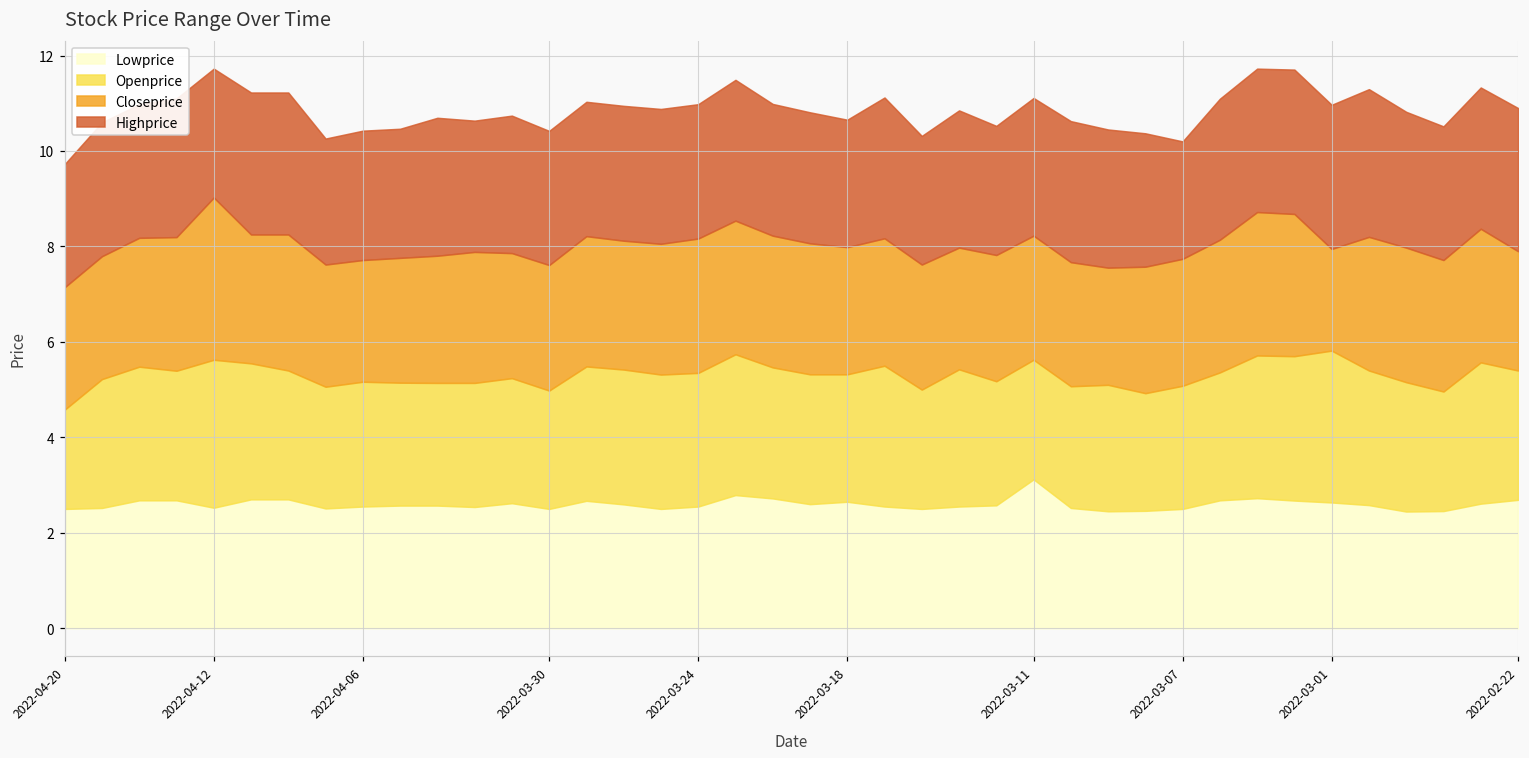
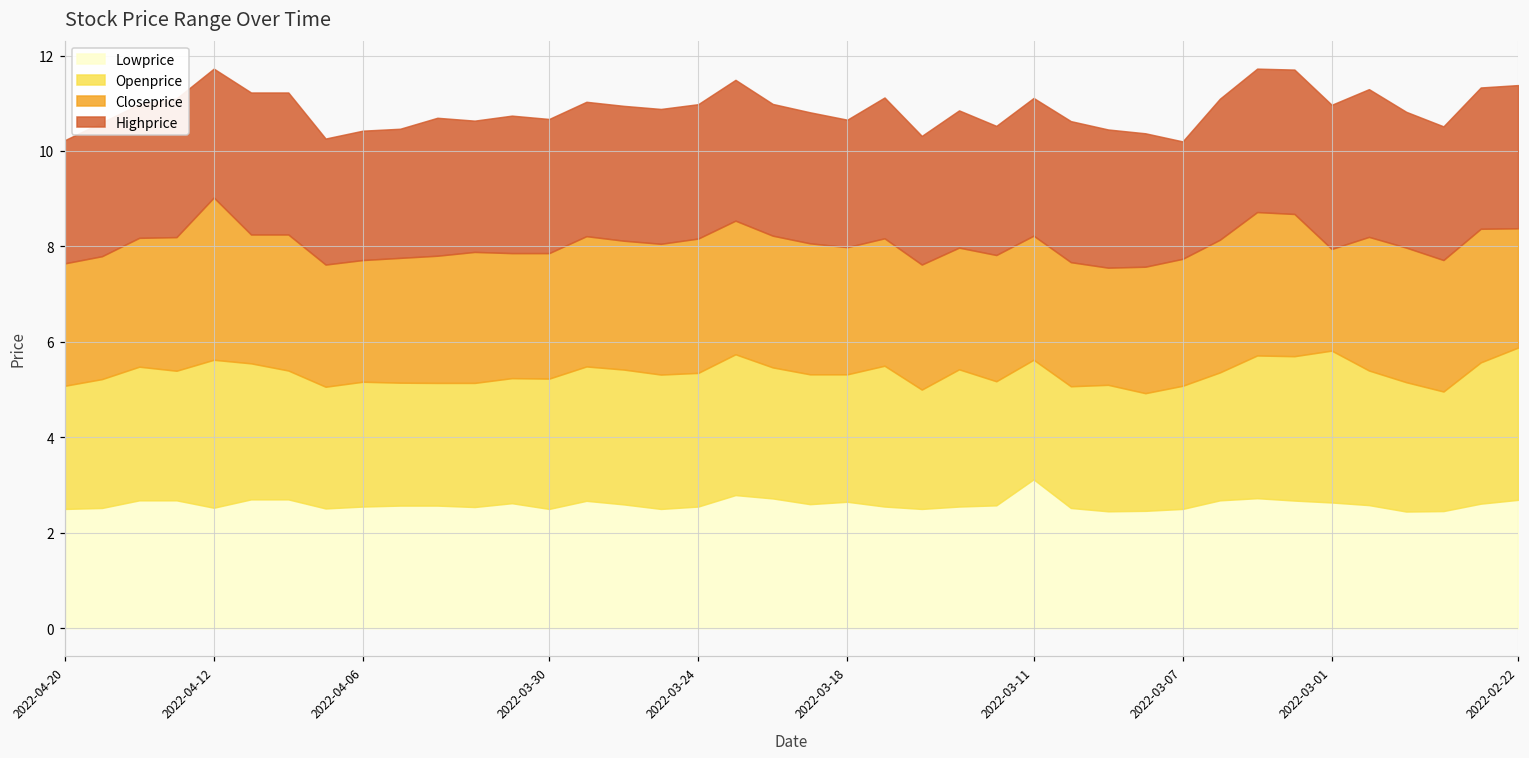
  {
    "Lowprice": {
      "2022-04-20": 2.5,
      "2022-04-12": 2.5,
      "2022-04-06": 2.6,
      "2022-03-30": 2.5,
      "2022-03-24": 2.6,
      "2022-03-18": 2.7,
      "2022-03-11": 3.1,
      "2022-03-07": 2.5,
      "2022-03-01": 2.6,
      "2022-02-22": 2.7
    },
    "Openprice": {
-     "2022-04-20": 2.1,
+     "2022-04-20": 2.6,
      "2022-04-12": 3.1,
      "2022-04-06": 2.6,
-     "2022-03-30": 2.5,
+     "2022-03-30": 2.7,
      "2022-03-24": 2.8,
      "2022-03-18": 2.7,
      "2022-03-11": 2.5,
      "2022-03-07": 2.6,
      "2022-03-01": 3.2,
-     "2022-02-22": 2.7
+     "2022-02-22": 3.2
    },
    "Closeprice": {
      "2022-04-20": 2.6,
      "2022-04-12": 3.4,
      "2022-04-06": 2.6,
      "2022-03-30": 2.6,
      "2022-03-24": 2.8,
      "2022-03-18": 2.7,
      "2022-03-11": 2.6,
      "2022-03-07": 2.7,
      "2022-03-01": 2.1,
      "2022-02-22": 2.5
    },
    "Highprice": {
      "2022-04-20": 2.6,
      "2022-04-12": 2.7,
      "2022-04-06": 2.7,
      "2022-03-30": 2.8,
      "2022-03-24": 2.8,
      "2022-03-18": 2.7,
      "2022-03-11": 2.9,
      "2022-03-07": 2.5,
      "2022-03-01": 3.0,
      "2022-02-22": 3.0
    }
  }
